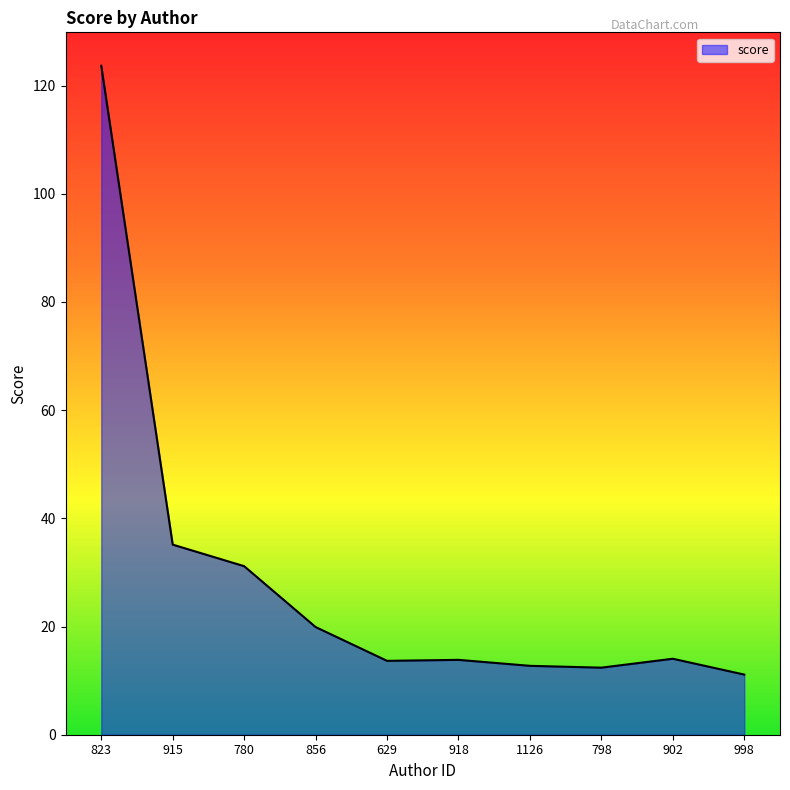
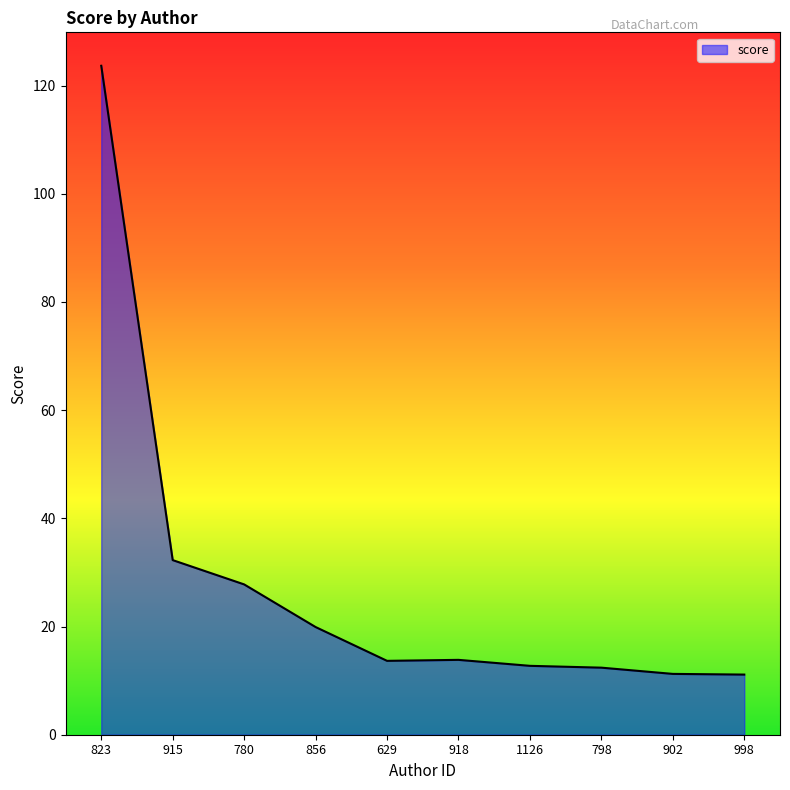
  {
    "823": 124,
-   "915": 35,
-   "780": 31,
+   "915": 32,
+   "780": 28,
    "856": 20,
    "629": 14,
    "918": 14,
    "1126": 13,
    "798": 12,
-   "902": 14,
+   "902": 11,
    "998": 11
  }
